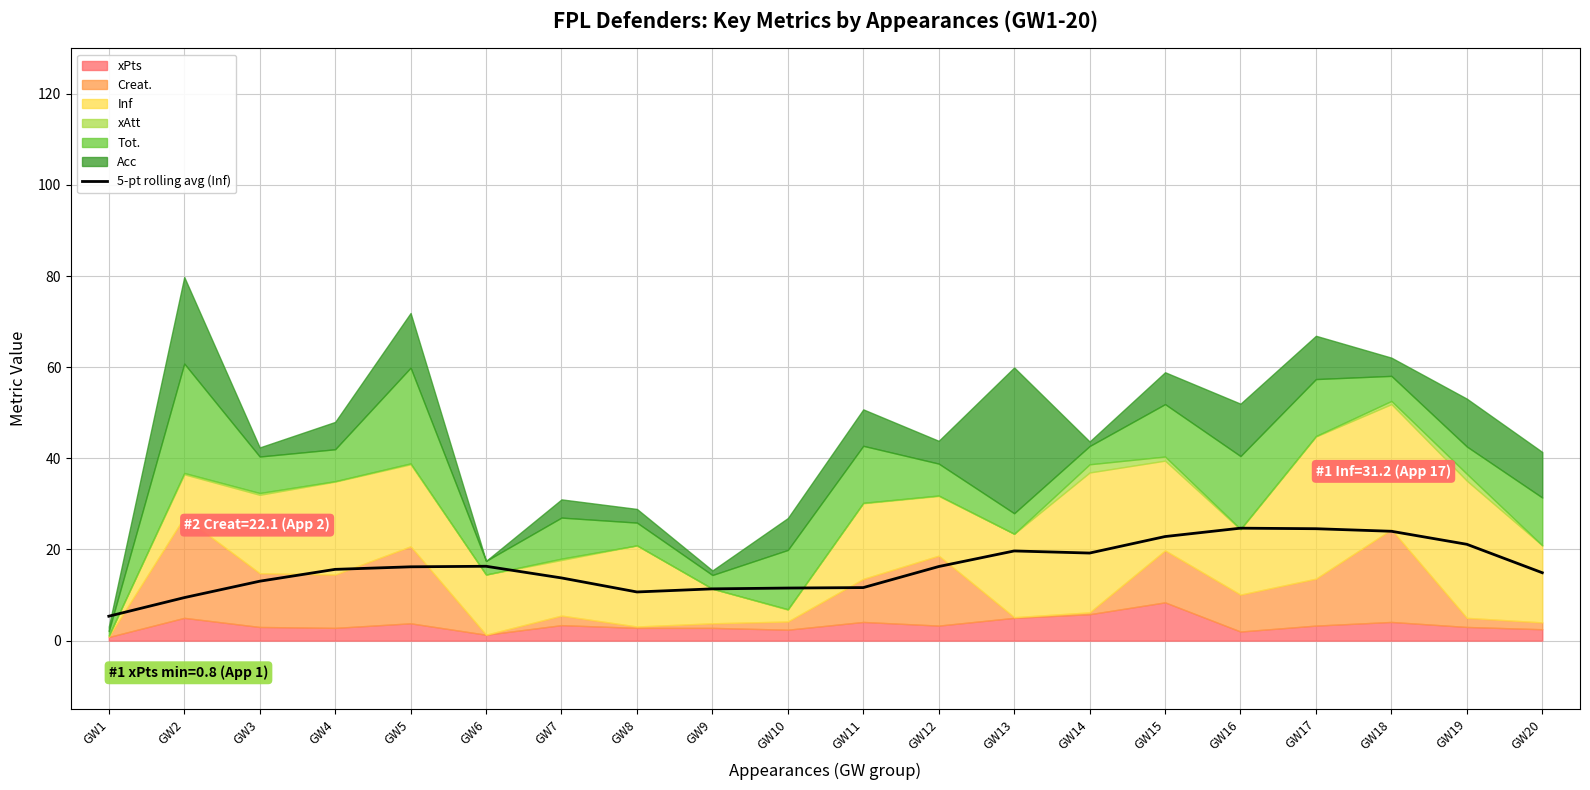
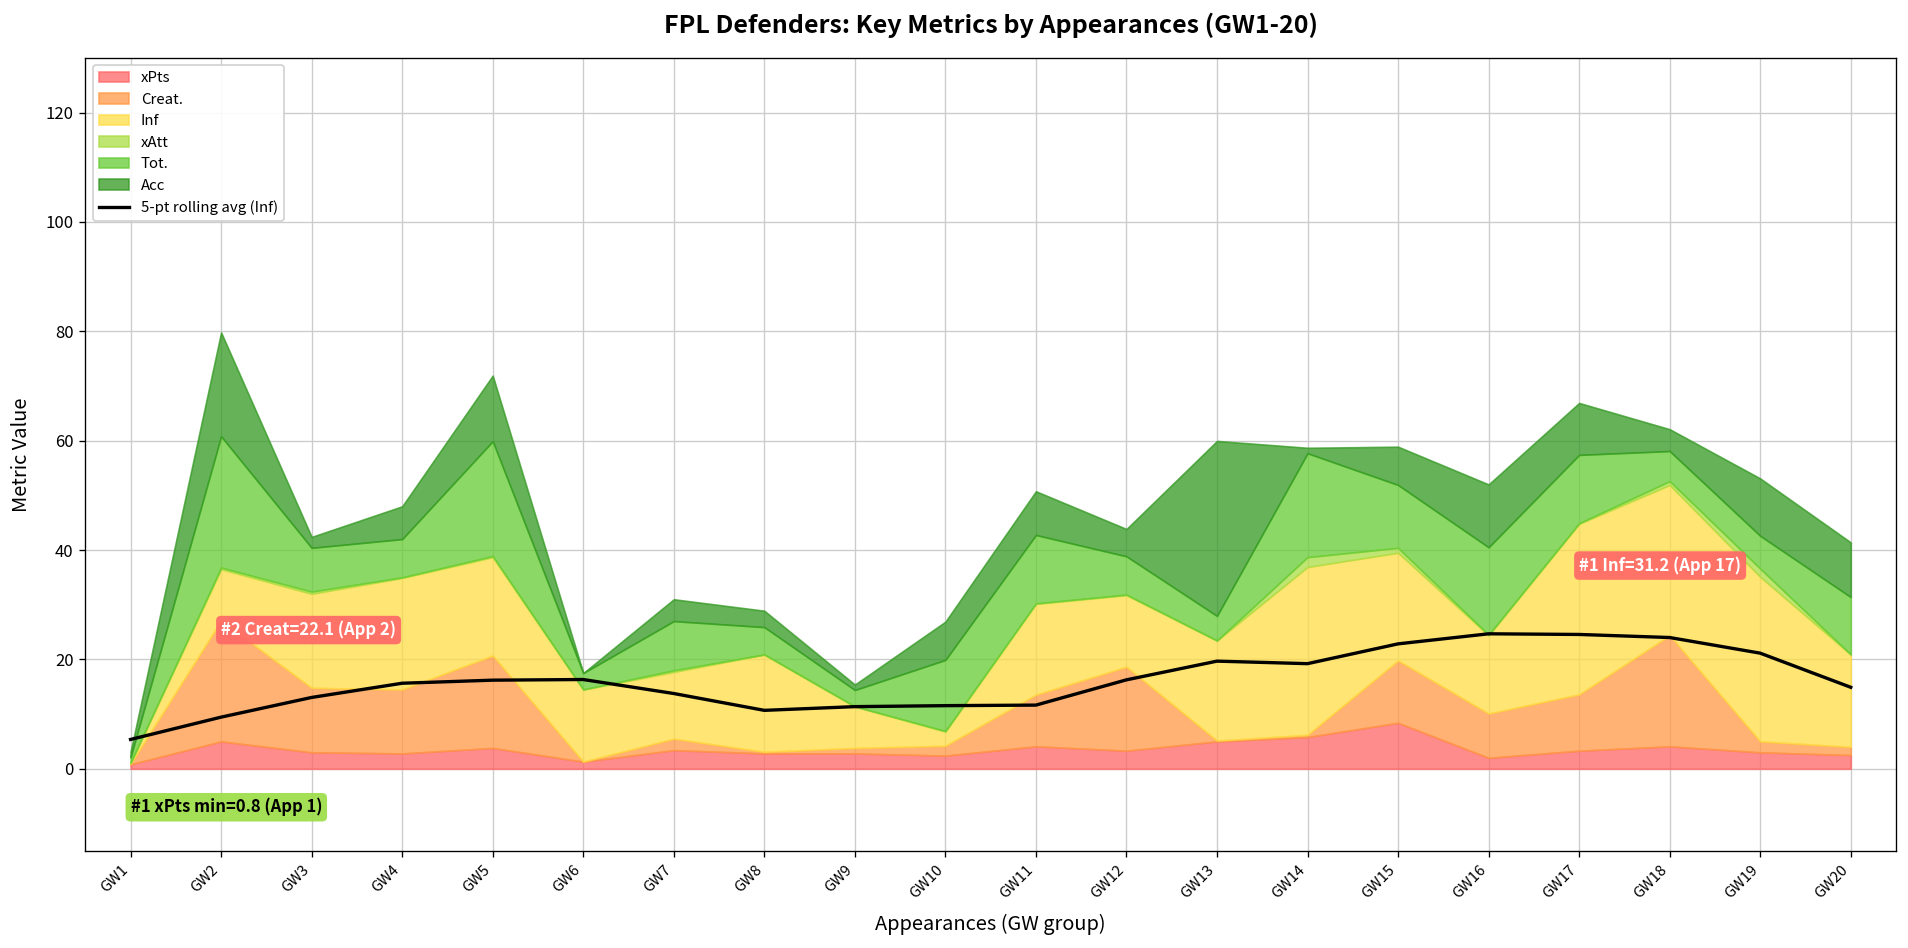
  {
    "5-pt rolling avg (Inf)": {
      "GW1": 5,
      "GW2": 9,
      "GW3": 13,
      "GW4": 16,
      "GW5": 16,
      "GW6": 16,
      "GW7": 14,
      "GW8": 11,
      "GW10": 12,
      "GW11": 12,
      "GW12": 16,
      "GW13": 20,
      "GW14": 19,
      "GW15": 23,
      "GW17": 25,
      "GW19": 21,
      "GW20": 15
    },
    "xPts": {
      "GW2": 5,
      "GW3": 3,
      "GW4": 3,
      "GW5": 4,
      "GW7": 3,
      "GW9": 3,
      "GW10": 2,
      "GW11": 4,
      "GW12": 3,
      "GW15": 8,
      "GW16": 2,
      "GW17": 3,
      "GW18": 4,
      "GW19": 3,
      "GW20": 3
    },
    "Creat.": {
      "GW3": 12,
      "GW4": 12,
      "GW5": 17,
      "GW7": 2,
      "GW9": 1,
      "GW10": 2,
      "GW11": 9,
      "GW12": 15,
      "GW15": 11,
      "GW16": 8,
      "GW17": 10,
      "GW19": 2,
      "GW20": 2
    },
    "Inf": {
      "GW14": 31,
      "GW15": 20,
      "GW18": 28
    },
    "xAtt": {
      "GW14": 2,
      "GW15": 1,
      "GW18": 1
    },
    "Tot.": {
      "GW1": 1,
      "GW2": 24,
      "GW3": 8,
      "GW4": 7,
      "GW5": 21,
      "GW7": 9,
      "GW8": 5,
      "GW9": 3,
      "GW10": 13,
      "GW11": 13,
      "GW12": 7,
      "GW13": 5,
-     "GW14": 4,
+     "GW14": 19,
      "GW15": 12,
      "GW16": 16,
      "GW17": 13,
      "GW18": 6,
      "GW19": 6,
      "GW20": 11
    },
    "Acc": {
      "GW1": 1,
      "GW2": 19,
      "GW3": 2,
      "GW4": 6,
      "GW5": 12,
      "GW7": 4,
      "GW8": 3,
      "GW9": 1,
      "GW10": 7,
      "GW11": 8,
      "GW12": 5,
      "GW13": 32,
      "GW14": 1,
      "GW15": 7,
      "GW16": 12,
      "GW17": 10,
      "GW18": 4,
      "GW19": 11,
      "GW20": 10
    }
  }
